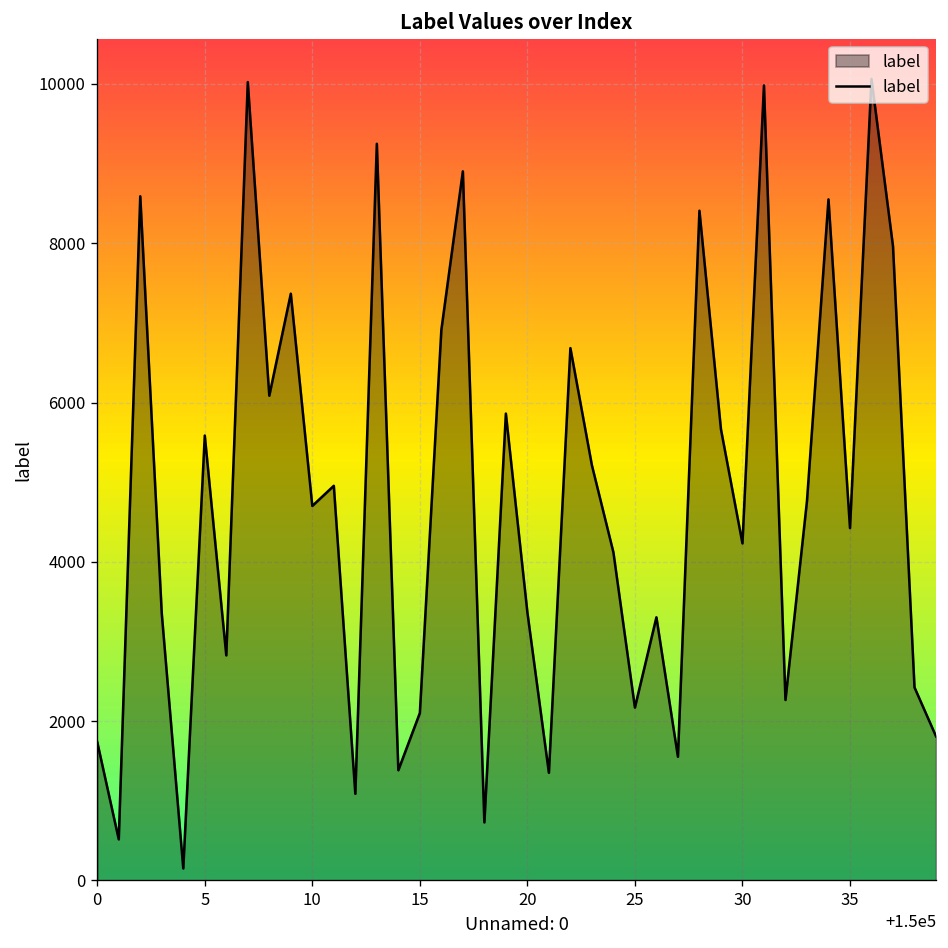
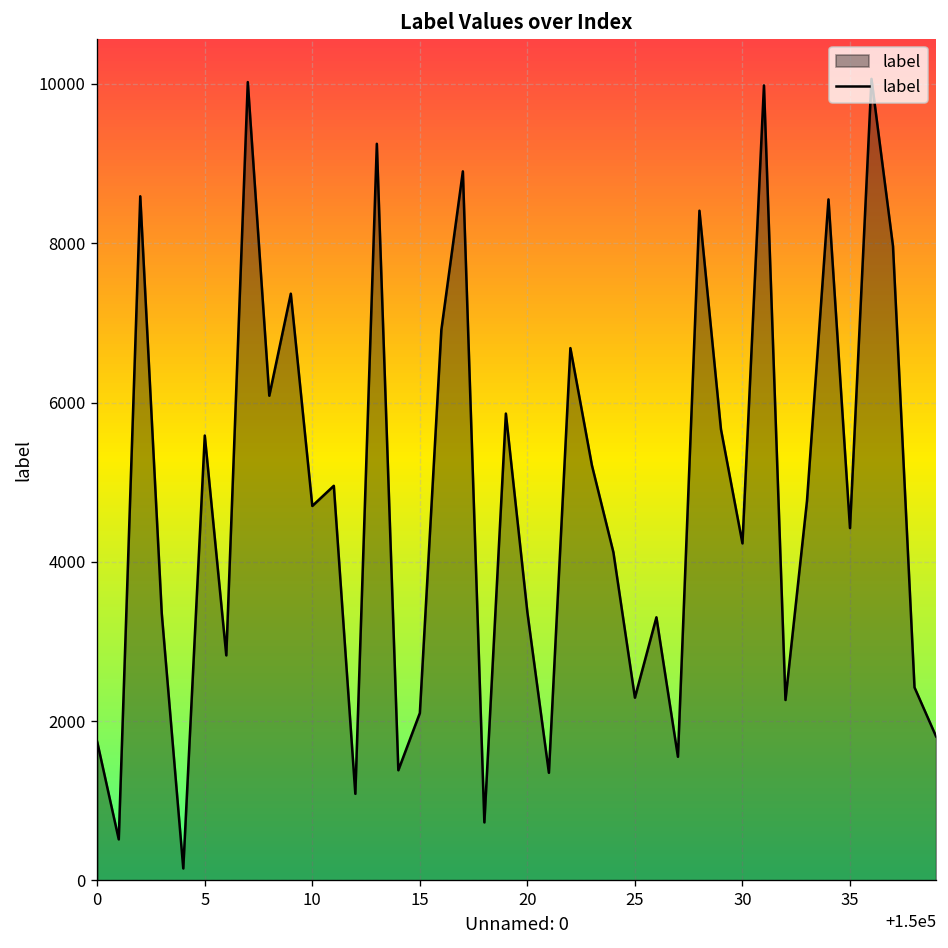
  {
    "0": 1700,
    "5": 5600,
    "10": 4700,
    "15": 2100,
    "20": 3400,
-   "25": 2200,
+   "25": 2300,
    "30": 4200,
    "35": 4400
  }
